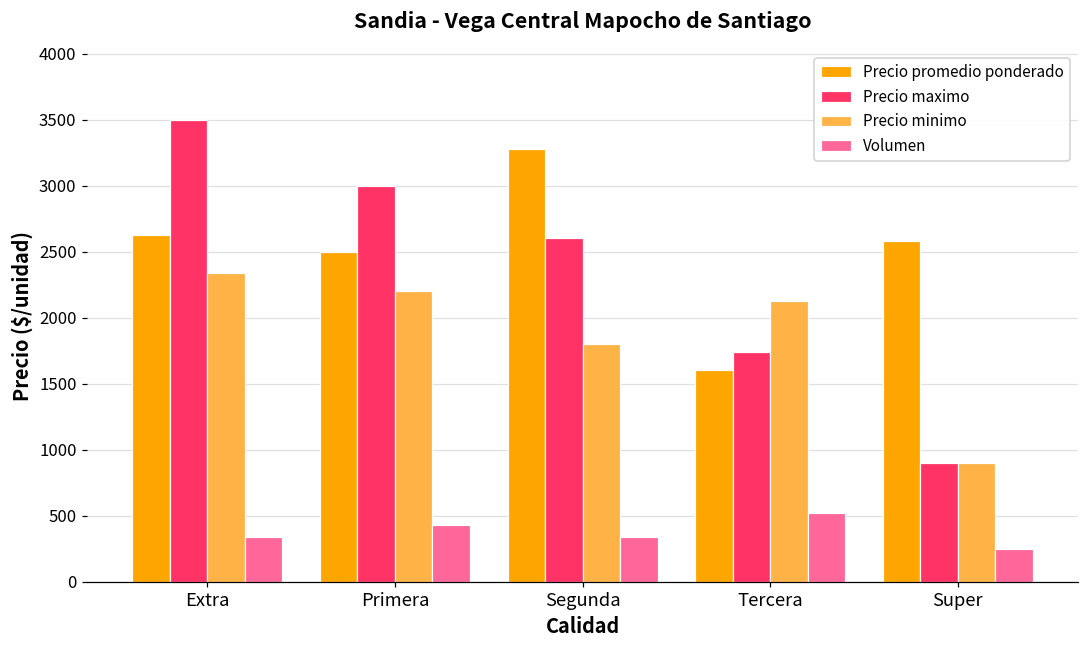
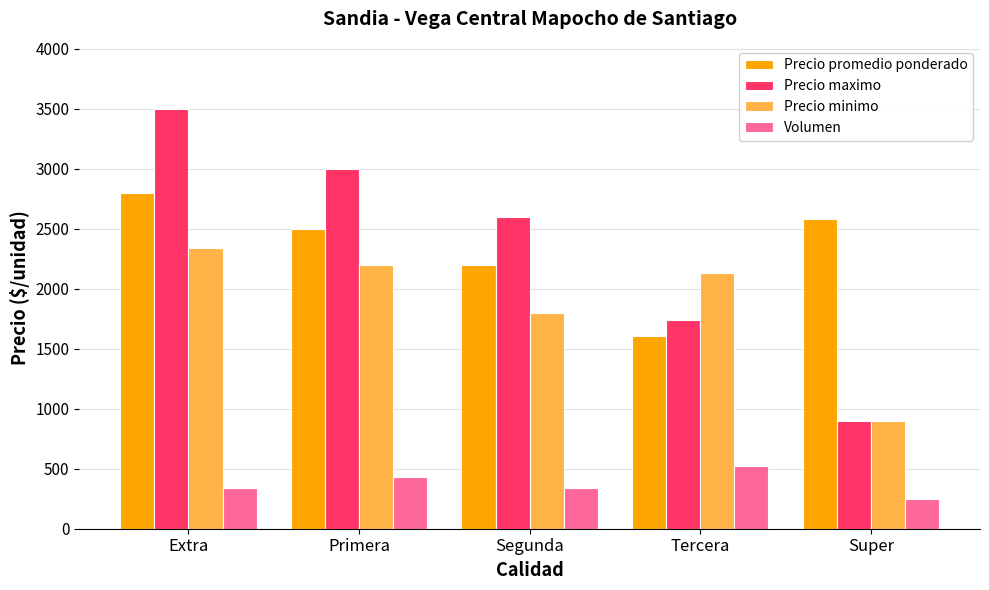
  {
    "Precio promedio ponderado": {
-     "Extra": 2620,
+     "Extra": 2800,
      "Primera": 2500,
-     "Segunda": 3280,
+     "Segunda": 2200,
      "Tercera": 1610,
      "Super": 2580
    },
    "Precio maximo": {
      "Extra": 3500,
      "Primera": 3000,
      "Segunda": 2600,
      "Tercera": 1740,
      "Super": 900
    },
    "Precio minimo": {
      "Extra": 2340,
      "Primera": 2200,
      "Segunda": 1800,
      "Tercera": 2130,
      "Super": 900
    },
    "Volumen": {
      "Extra": 340,
      "Primera": 430,
      "Segunda": 340,
      "Tercera": 520,
      "Super": 250
    }
  }
